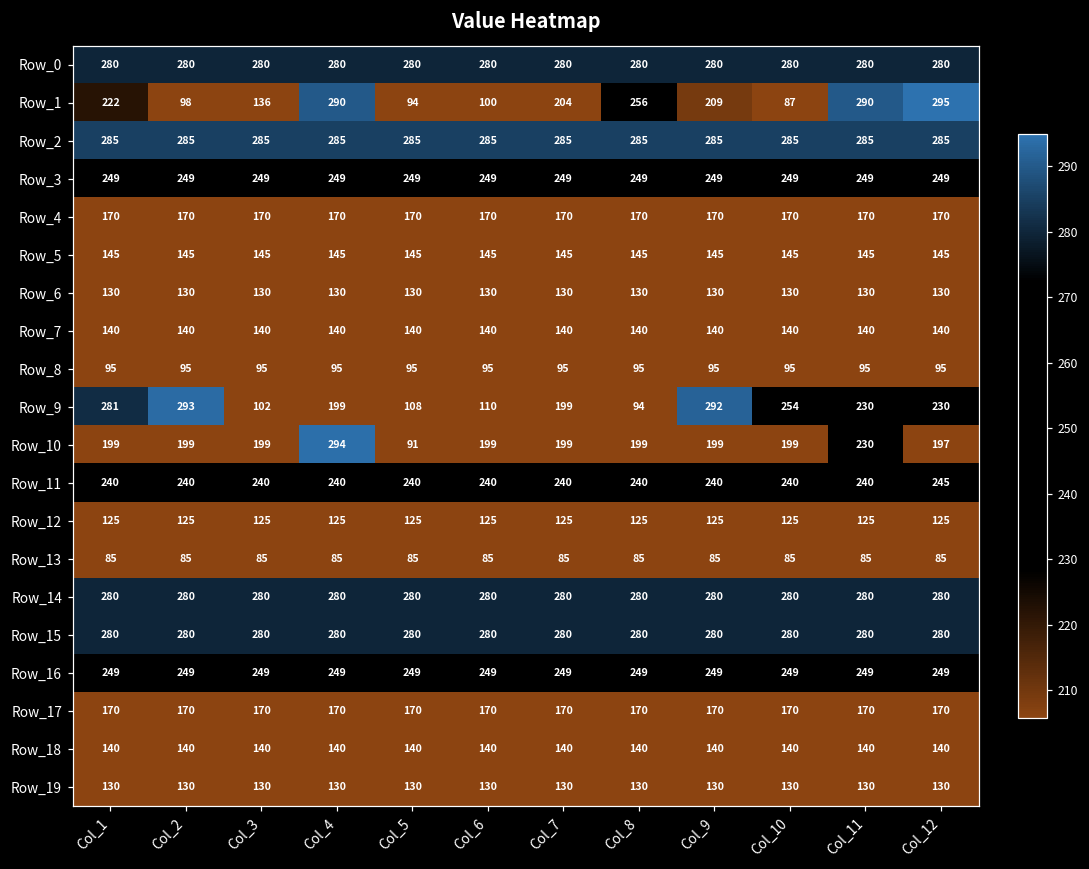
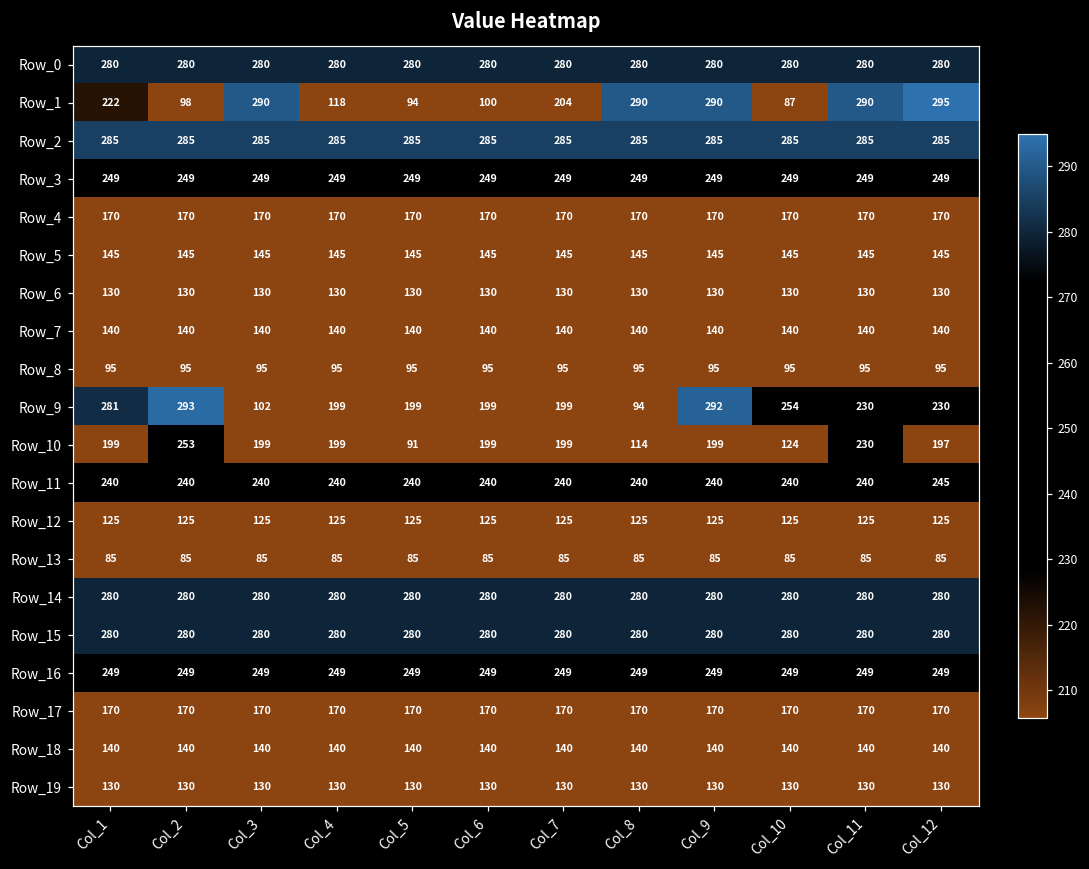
  {
    "Row_1": {
      "Col_1": 222,
      "Col_2": 98,
-     "Col_3": 136,
-     "Col_4": 290,
+     "Col_3": 290,
+     "Col_4": 118,
      "Col_5": 94,
      "Col_6": 100,
      "Col_7": 204,
-     "Col_8": 256,
-     "Col_9": 209,
+     "Col_8": 290,
+     "Col_9": 290,
      "Col_10": 87,
      "Col_11": 290,
      "Col_12": 295
    },
    "Row_9": {
      "Col_1": 281,
      "Col_2": 293,
      "Col_3": 102,
      "Col_4": 199,
-     "Col_5": 108,
-     "Col_6": 110,
+     "Col_5": 199,
+     "Col_6": 199,
      "Col_7": 199,
      "Col_8": 94,
      "Col_9": 292,
      "Col_10": 254,
      "Col_11": 230,
      "Col_12": 230
    },
    "Row_10": {
      "Col_1": 199,
-     "Col_2": 199,
+     "Col_2": 253,
      "Col_3": 199,
-     "Col_4": 294,
+     "Col_4": 199,
      "Col_5": 91,
      "Col_6": 199,
      "Col_7": 199,
-     "Col_8": 199,
+     "Col_8": 114,
      "Col_9": 199,
-     "Col_10": 199,
+     "Col_10": 124,
      "Col_11": 230,
      "Col_12": 197
    }
  }
